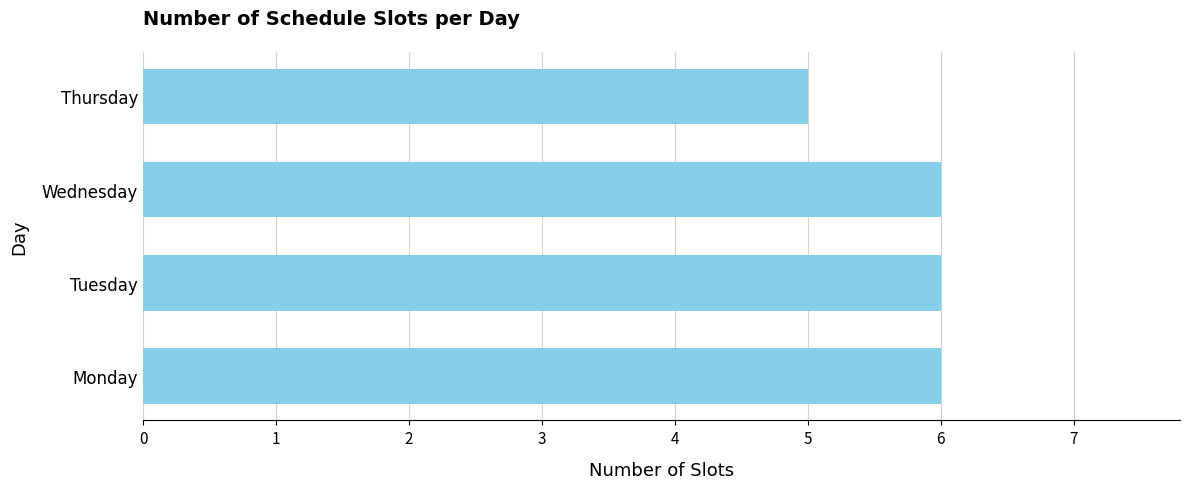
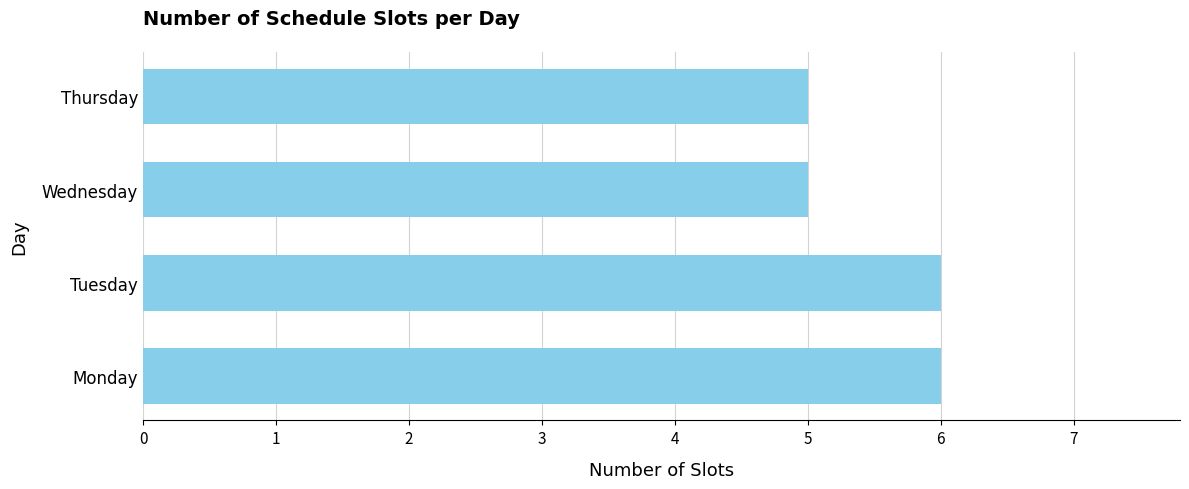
  {
    "Thursday": 5,
-   "Wednesday": 6,
+   "Wednesday": 5,
    "Tuesday": 6,
    "Monday": 6
  }
